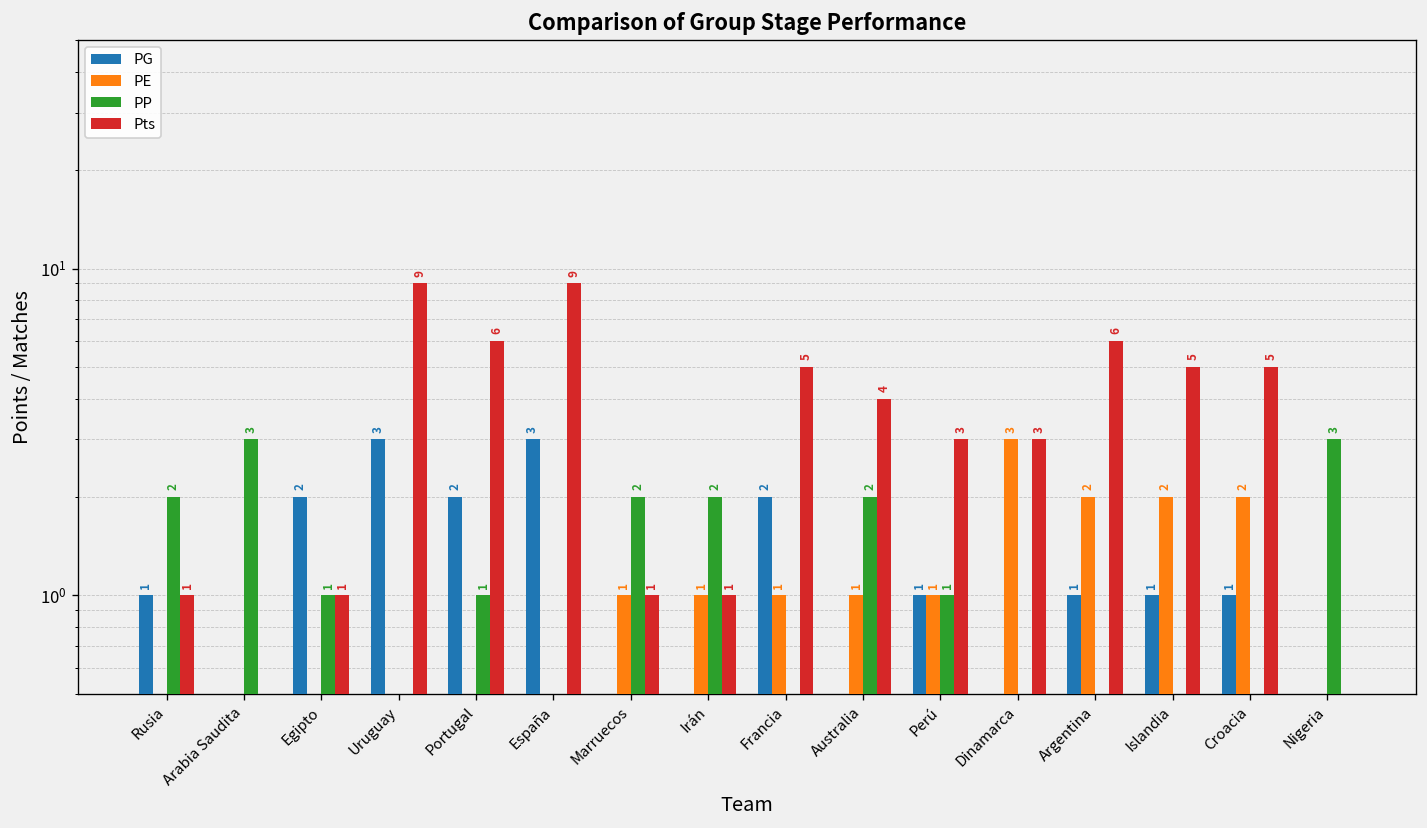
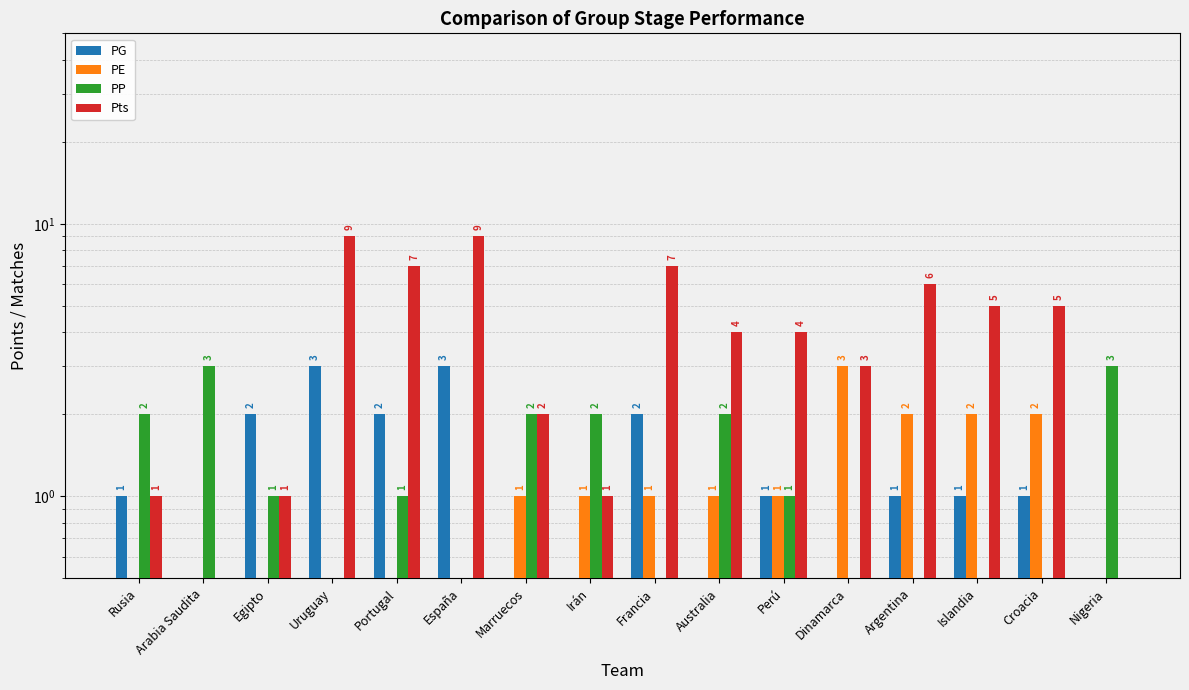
  {
    "PG": {
      "Rusia": 1,
      "Egipto": 2,
      "Uruguay": 3,
      "Portugal": 2,
      "España": 3,
      "Francia": 2,
      "Perú": 1,
      "Argentina": 1,
      "Islandia": 1,
      "Croacia": 1
    },
    "PE": {
      "Marruecos": 1,
      "Irán": 1,
      "Francia": 1,
      "Australia": 1,
      "Perú": 1,
      "Dinamarca": 3,
      "Argentina": 2,
      "Islandia": 2,
      "Croacia": 2
    },
    "PP": {
      "Rusia": 2,
      "Arabia Saudita": 3,
      "Egipto": 1,
      "Portugal": 1,
      "Marruecos": 2,
      "Irán": 2,
      "Australia": 2,
      "Perú": 1,
      "Nigeria": 3
    },
    "Pts": {
      "Rusia": 1,
      "Egipto": 1,
      "Uruguay": 9,
-     "Portugal": 6,
+     "Portugal": 7,
      "España": 9,
-     "Marruecos": 1,
+     "Marruecos": 2,
      "Irán": 1,
-     "Francia": 5,
+     "Francia": 7,
      "Australia": 4,
-     "Perú": 3,
+     "Perú": 4,
      "Dinamarca": 3,
      "Argentina": 6,
      "Islandia": 5,
      "Croacia": 5
    }
  }
